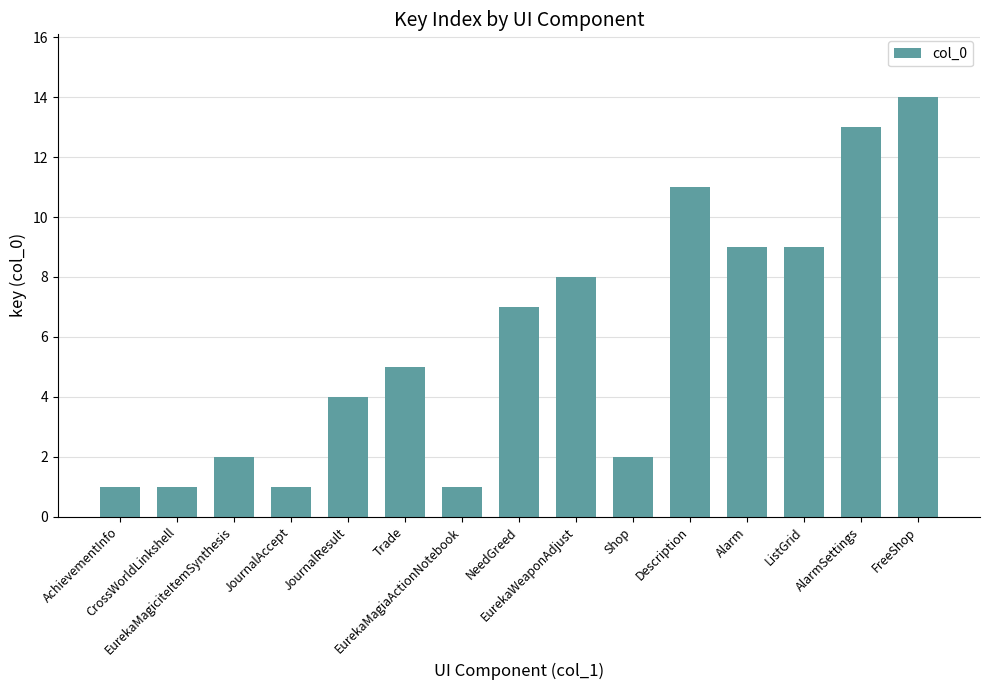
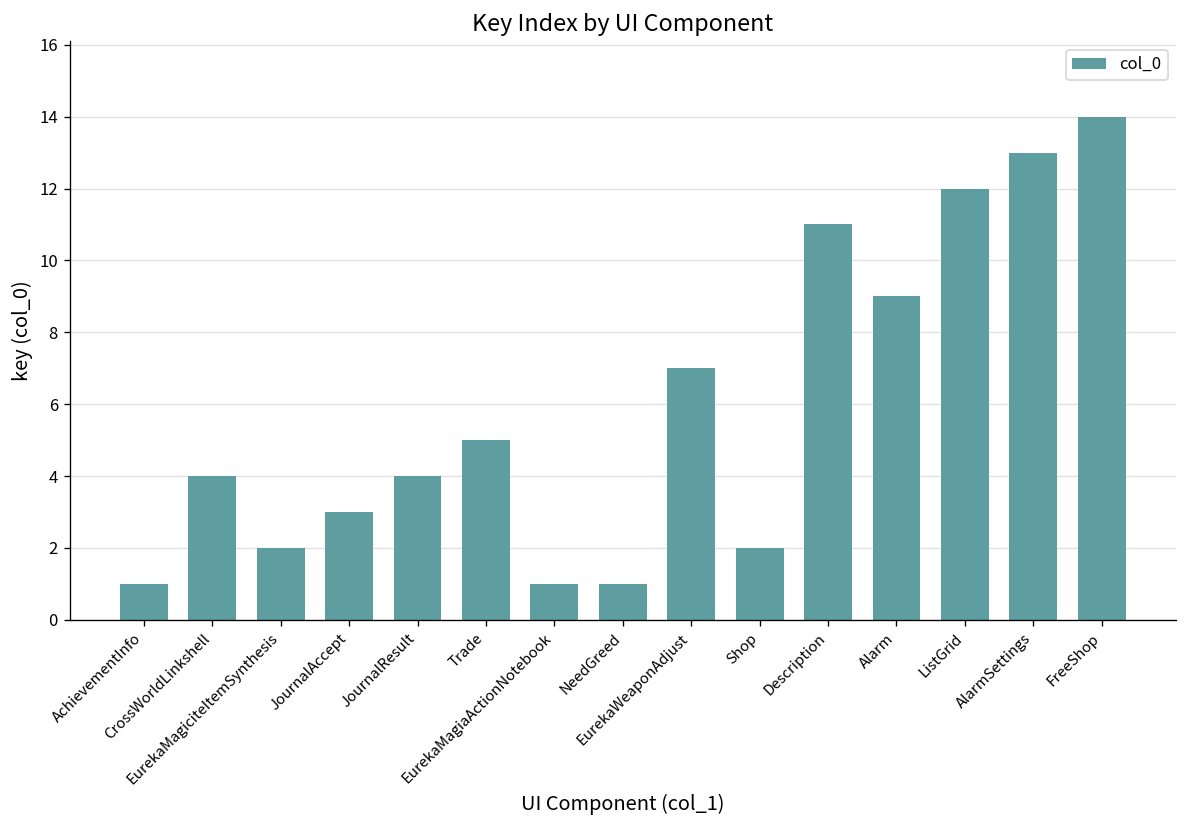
  {
    "AchievementInfo": 1,
-   "CrossWorldLinkshell": 1,
+   "CrossWorldLinkshell": 4,
    "EurekaMagiciteItemSynthesis": 2,
-   "JournalAccept": 1,
+   "JournalAccept": 3,
    "JournalResult": 4,
    "Trade": 5,
    "EurekaMagiaActionNotebook": 1,
-   "NeedGreed": 7,
-   "EurekaWeaponAdjust": 8,
+   "NeedGreed": 1,
+   "EurekaWeaponAdjust": 7,
    "Shop": 2,
    "Description": 11,
    "Alarm": 9,
-   "ListGrid": 9,
+   "ListGrid": 12,
    "AlarmSettings": 13,
    "FreeShop": 14
  }
